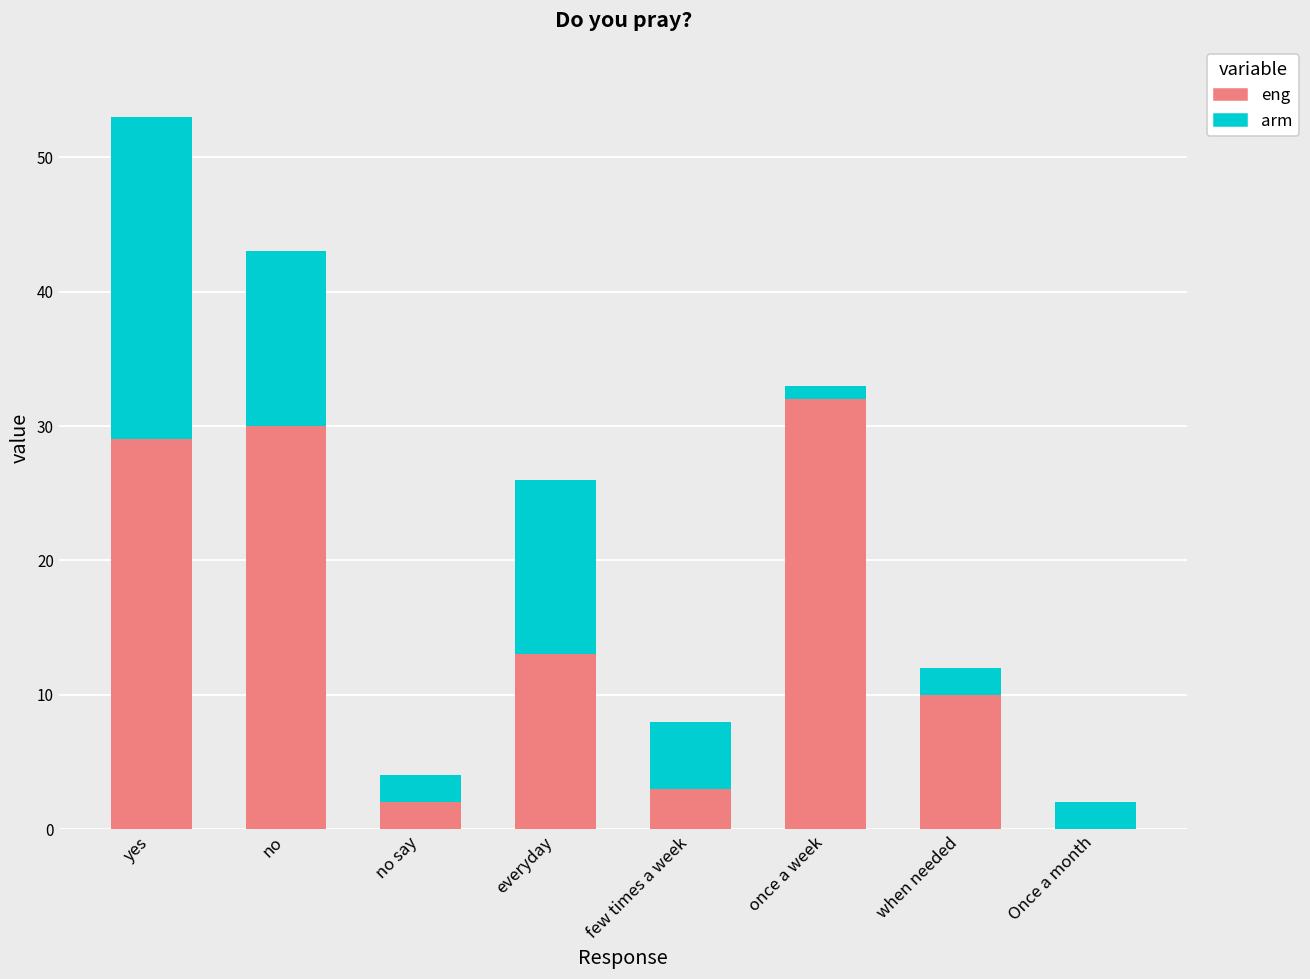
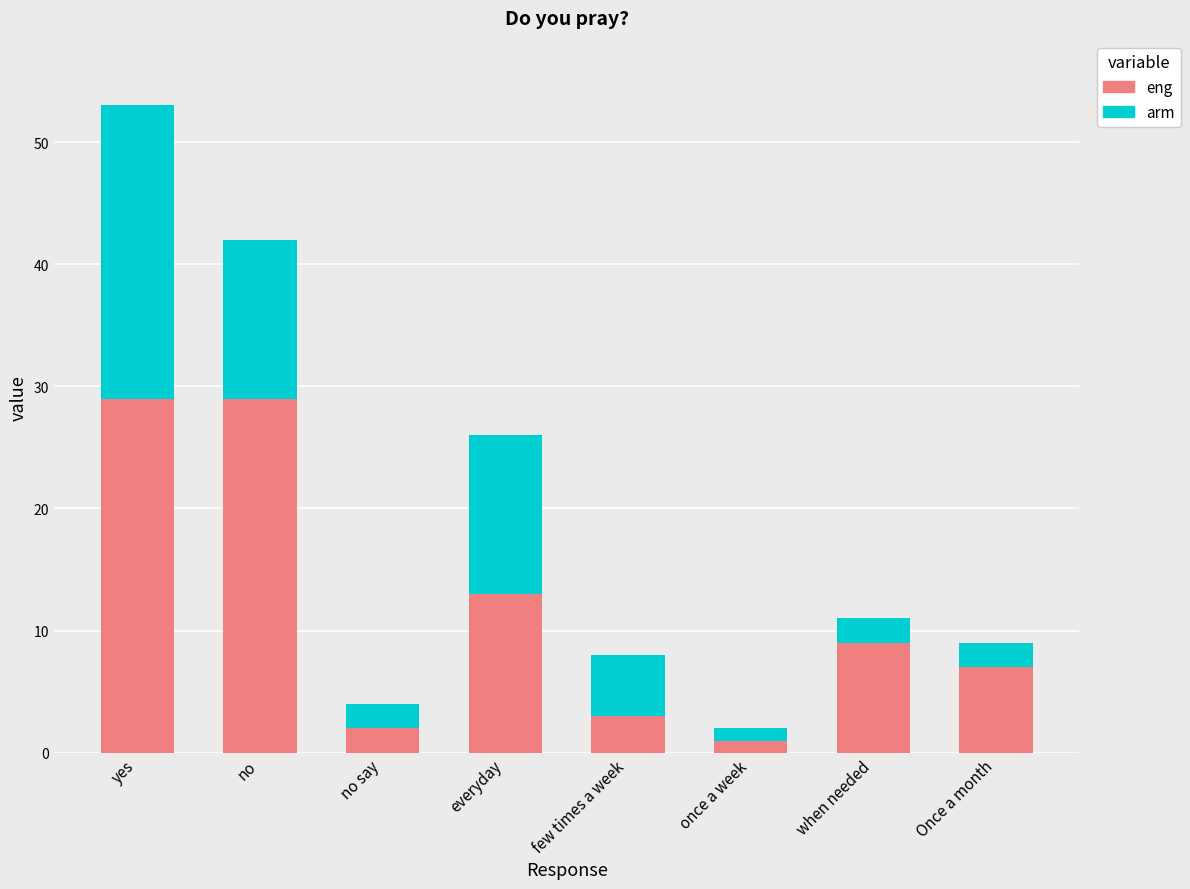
  {
    "eng": {
      "yes": 29,
-     "no": 30,
+     "no": 29,
      "no say": 2,
      "everyday": 13,
      "few times a week": 3,
-     "once a week": 32,
-     "when needed": 10,
-     "Once a month": 0
+     "once a week": 1,
+     "when needed": 9,
+     "Once a month": 7
    },
    "arm": {
      "yes": 24,
      "no": 13,
      "no say": 2,
      "everyday": 13,
      "few times a week": 5,
      "once a week": 1,
      "when needed": 2,
      "Once a month": 2
    }
  }
